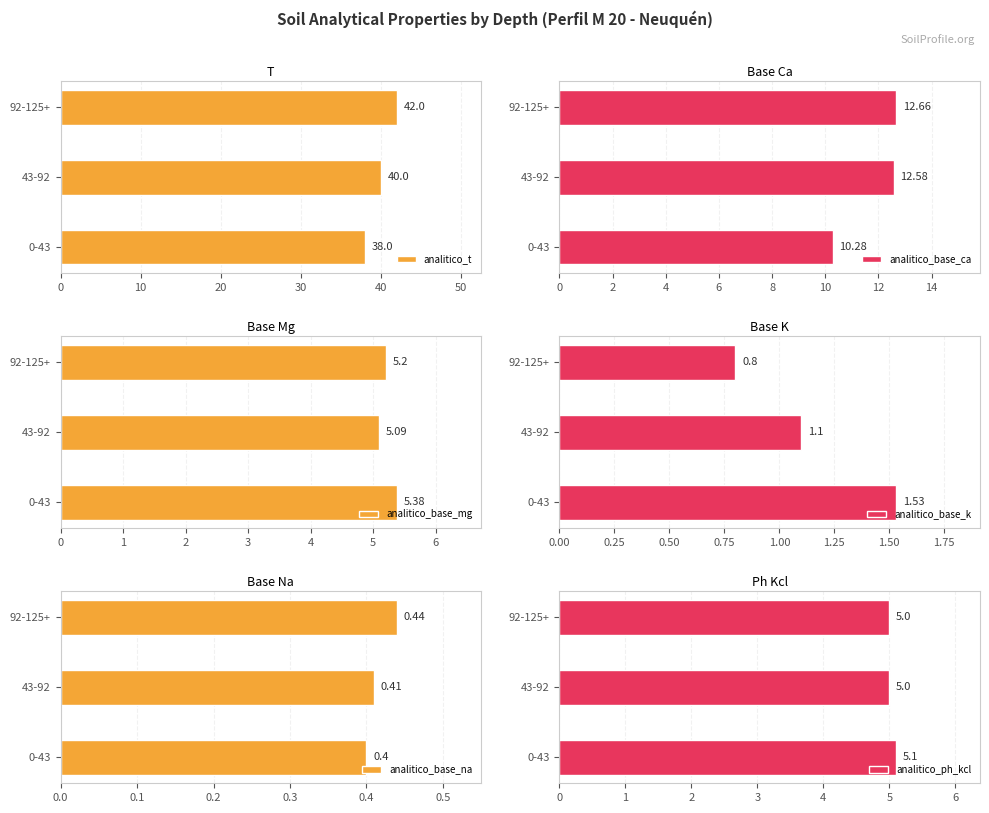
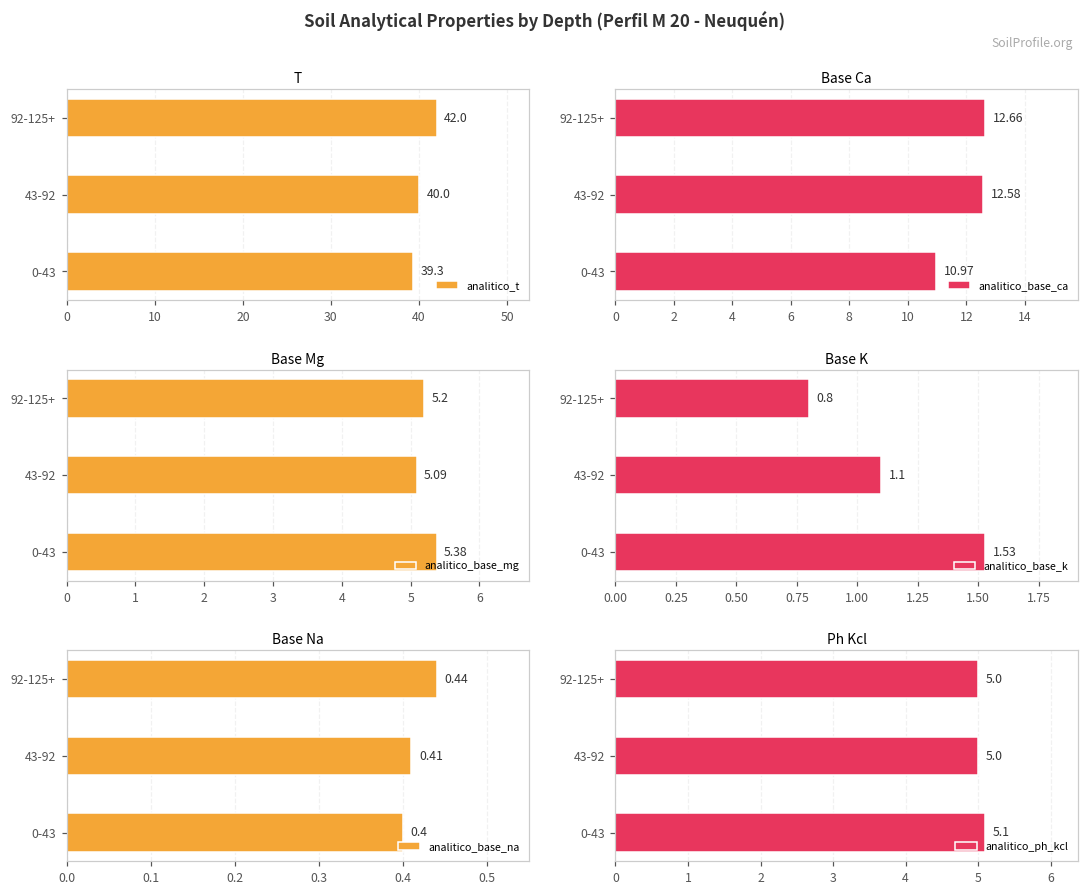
  {
    "T": {
      "92-125+": 42.0,
      "43-92": 40.0,
-     "0-43": 38.0
+     "0-43": 39.3
    },
    "Base Ca": {
      "92-125+": 12.66,
      "43-92": 12.58,
-     "0-43": 10.28
+     "0-43": 10.97
    },
    "Base Mg": {
      "92-125+": 5.2,
      "43-92": 5.09,
      "0-43": 5.38
    },
    "Base K": {
      "92-125+": 0.8,
      "43-92": 1.1,
      "0-43": 1.53
    },
    "Base Na": {
      "92-125+": 0.44,
      "43-92": 0.41,
      "0-43": 0.4
    },
    "Ph Kcl": {
      "92-125+": 5.0,
      "43-92": 5.0,
      "0-43": 5.1
    }
  }
